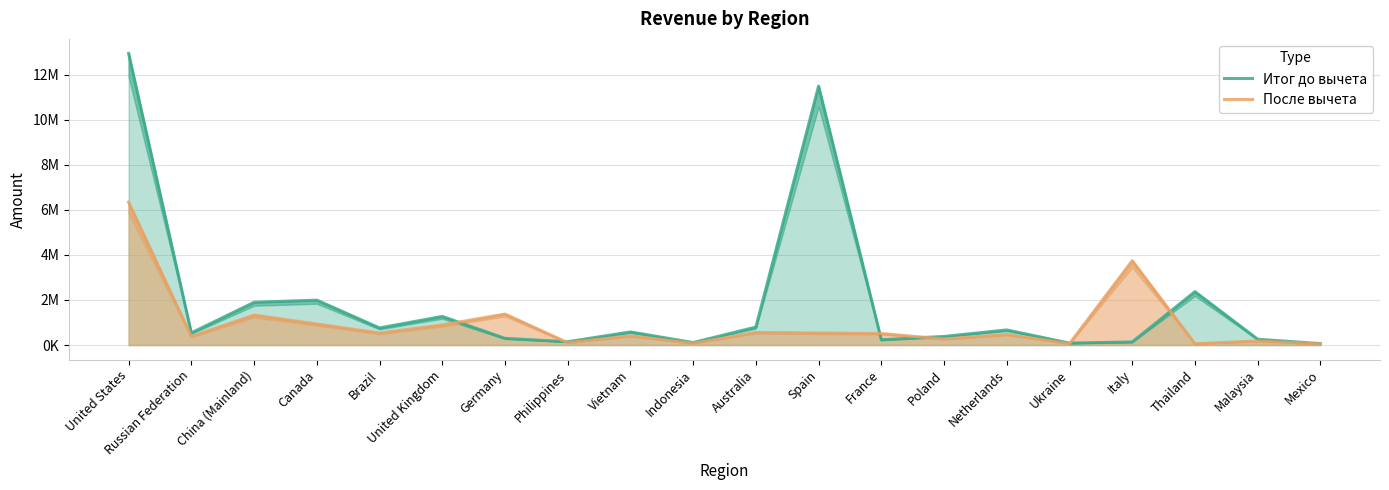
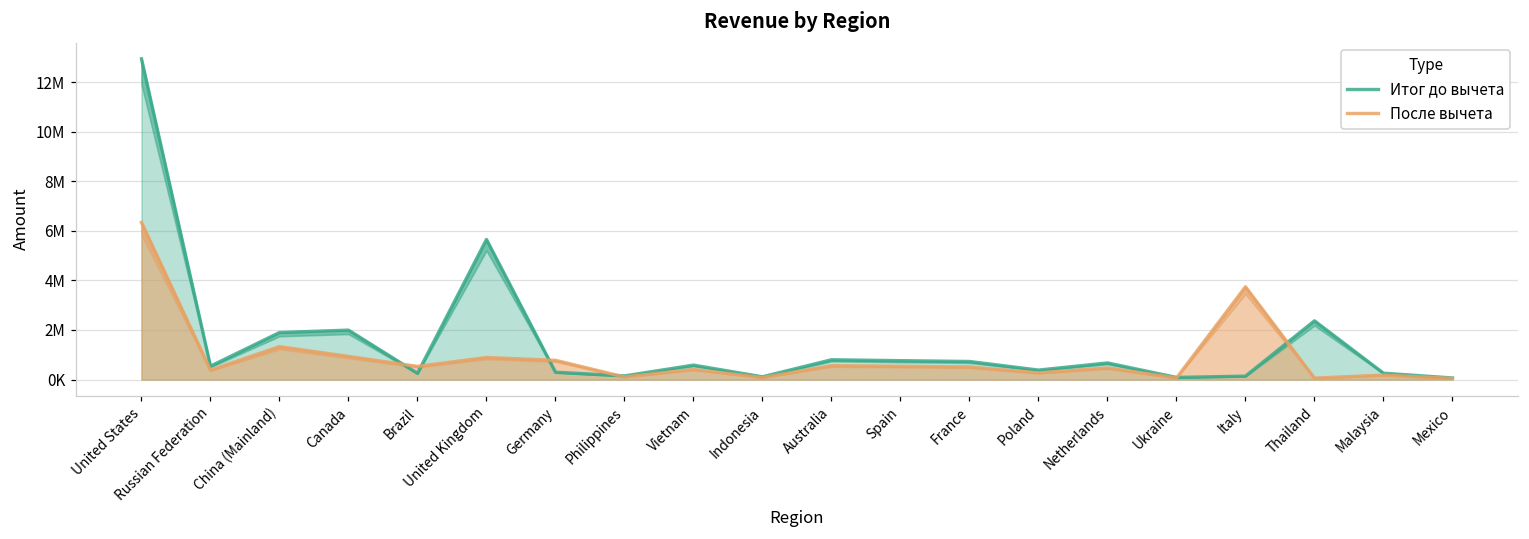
  {
    "Итог до вычета": {
      "United States": 12900000,
      "Russian Federation": 500000,
      "China (Mainland)": 1900000,
      "Canada": 2000000,
-     "Brazil": 800000,
-     "United Kingdom": 1300000,
+     "Brazil": 300000,
+     "United Kingdom": 5700000,
      "Germany": 300000,
      "Vietnam": 600000,
      "Australia": 800000,
-     "Spain": 11500000,
-     "France": 200000,
+     "Spain": 800000,
+     "France": 700000,
      "Poland": 400000,
      "Netherlands": 700000,
      "Italy": 100000,
      "Thailand": 2400000
    },
    "После вычета": {
      "United States": 6300000,
      "Russian Federation": 400000,
      "China (Mainland)": 1300000,
      "Canada": 900000,
      "Brazil": 500000,
      "United Kingdom": 900000,
-     "Germany": 1400000,
+     "Germany": 800000,
      "Vietnam": 400000,
      "Australia": 600000,
      "Spain": 500000,
      "France": 500000,
      "Poland": 300000,
      "Netherlands": 500000,
      "Italy": 3700000,
      "Thailand": 100000
    }
  }
